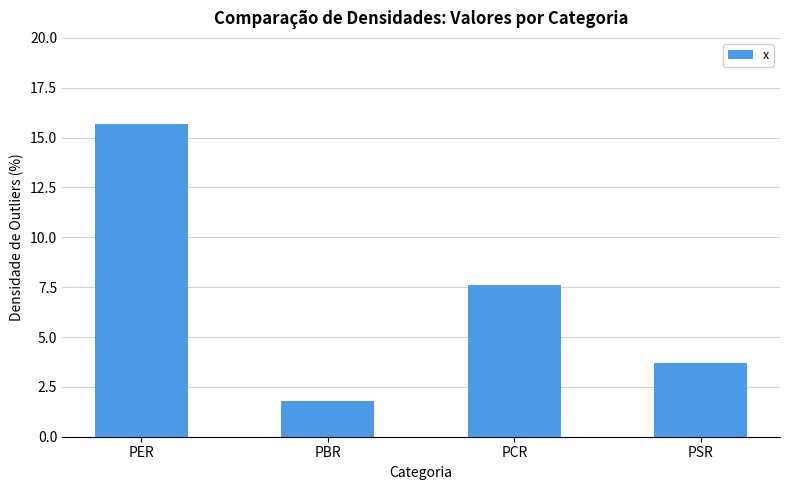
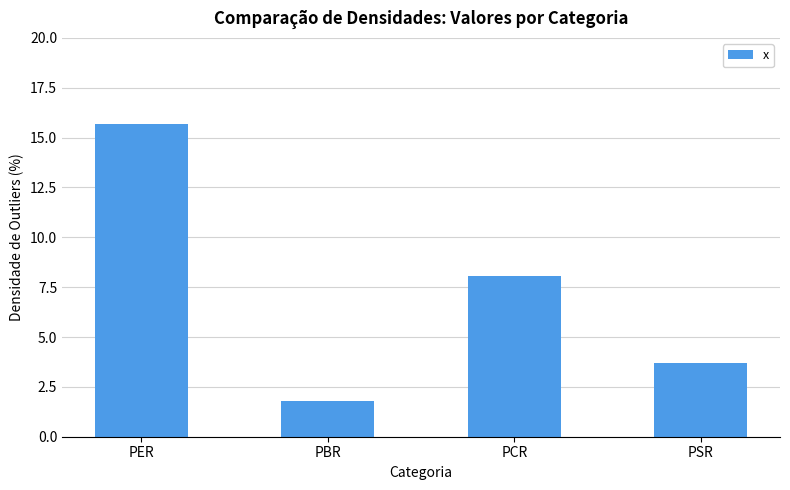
  {
    "PER": 15.7,
    "PBR": 1.8,
-   "PCR": 7.6,
+   "PCR": 8.0,
    "PSR": 3.7
  }
